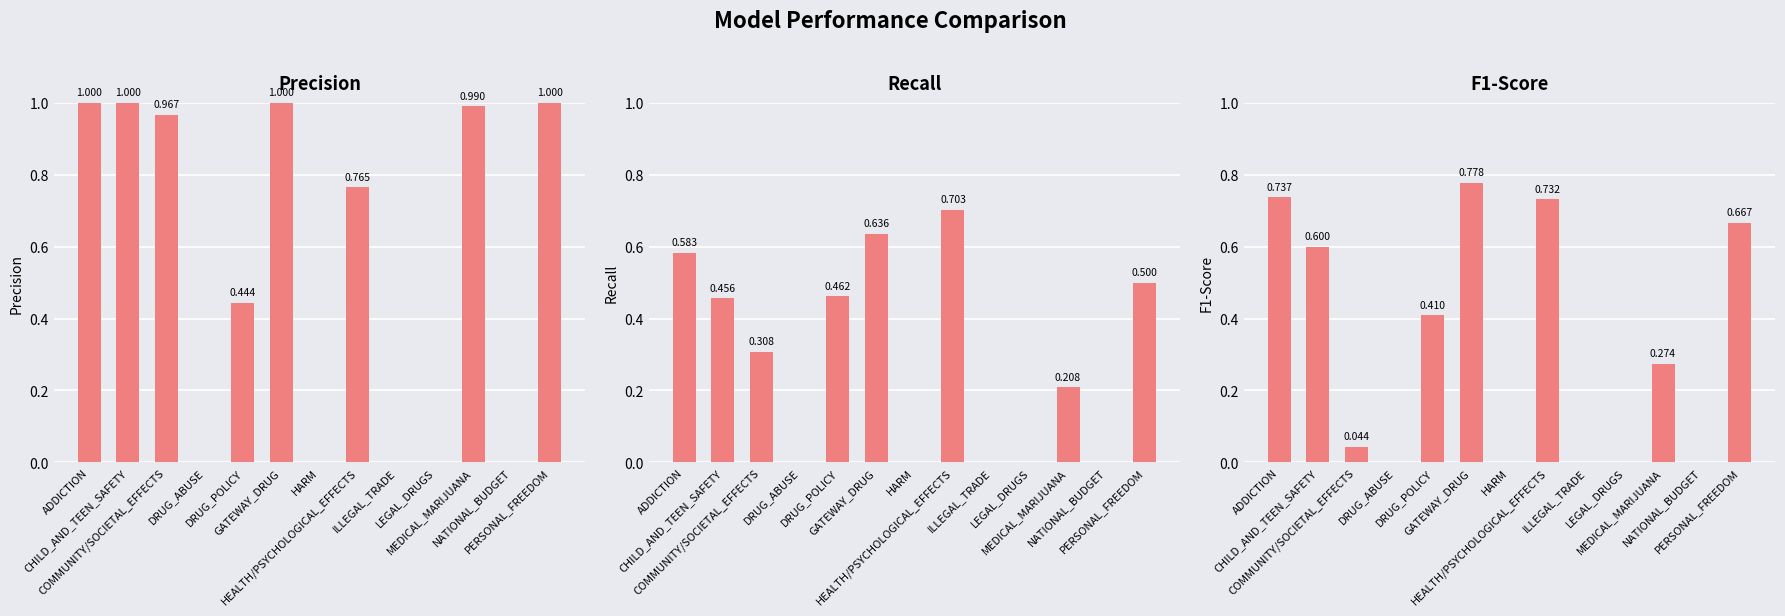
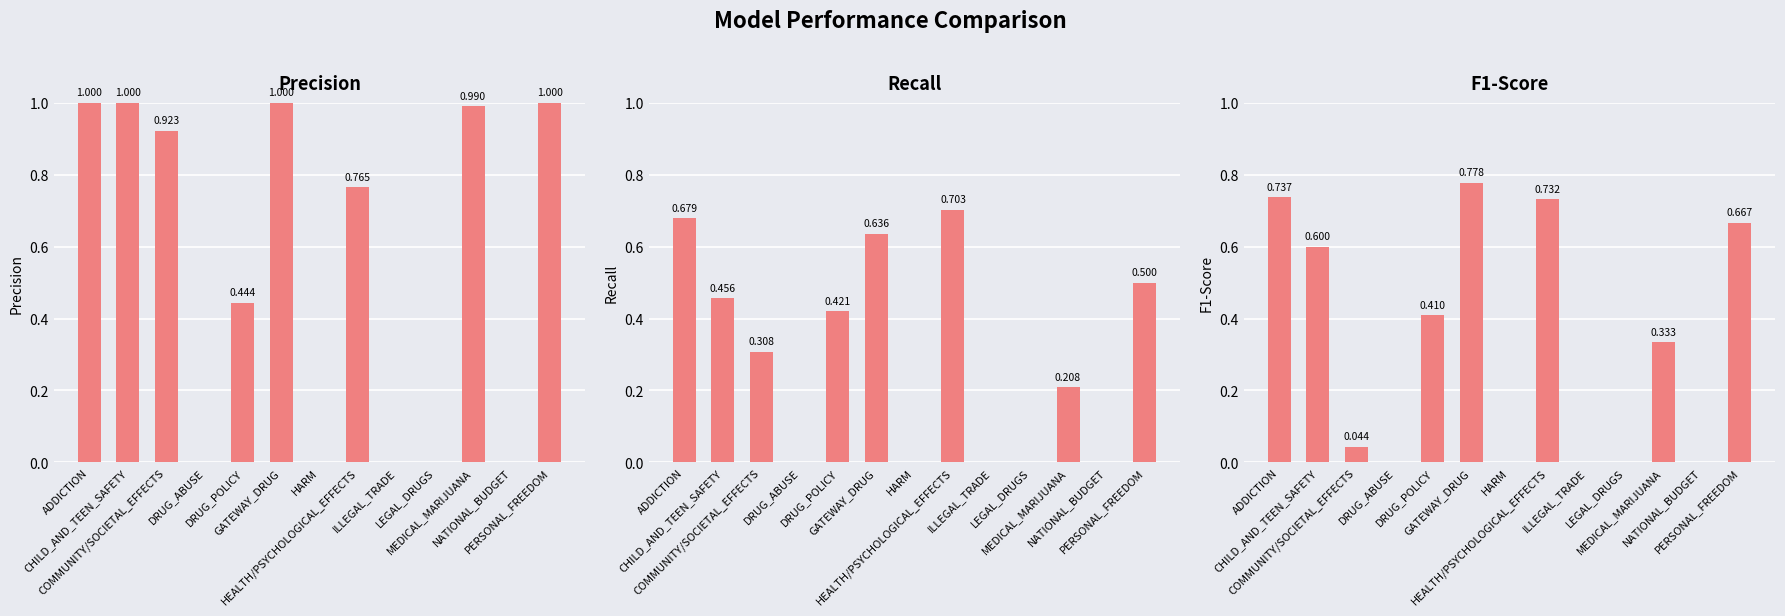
  {
    "Precision": {
      "ADDICTION": 1.000,
      "CHILD_AND_TEEN_SAFETY": 1.000,
-     "COMMUNITY/SOCIETAL_EFFECTS": 0.967,
+     "COMMUNITY/SOCIETAL_EFFECTS": 0.923,
      "DRUG_POLICY": 0.444,
      "GATEWAY_DRUG": 1.000,
      "HEALTH/PSYCHOLOGICAL_EFFECTS": 0.765,
      "MEDICAL_MARIJUANA": 0.990,
      "PERSONAL_FREEDOM": 1.000
    },
    "Recall": {
-     "ADDICTION": 0.583,
+     "ADDICTION": 0.679,
      "CHILD_AND_TEEN_SAFETY": 0.456,
      "COMMUNITY/SOCIETAL_EFFECTS": 0.308,
-     "DRUG_POLICY": 0.462,
+     "DRUG_POLICY": 0.421,
      "GATEWAY_DRUG": 0.636,
      "HEALTH/PSYCHOLOGICAL_EFFECTS": 0.703,
      "MEDICAL_MARIJUANA": 0.208,
      "PERSONAL_FREEDOM": 0.500
    },
    "F1-Score": {
      "ADDICTION": 0.737,
      "CHILD_AND_TEEN_SAFETY": 0.600,
      "COMMUNITY/SOCIETAL_EFFECTS": 0.044,
      "DRUG_POLICY": 0.410,
      "GATEWAY_DRUG": 0.778,
      "HEALTH/PSYCHOLOGICAL_EFFECTS": 0.732,
-     "MEDICAL_MARIJUANA": 0.274,
+     "MEDICAL_MARIJUANA": 0.333,
      "PERSONAL_FREEDOM": 0.667
    }
  }
